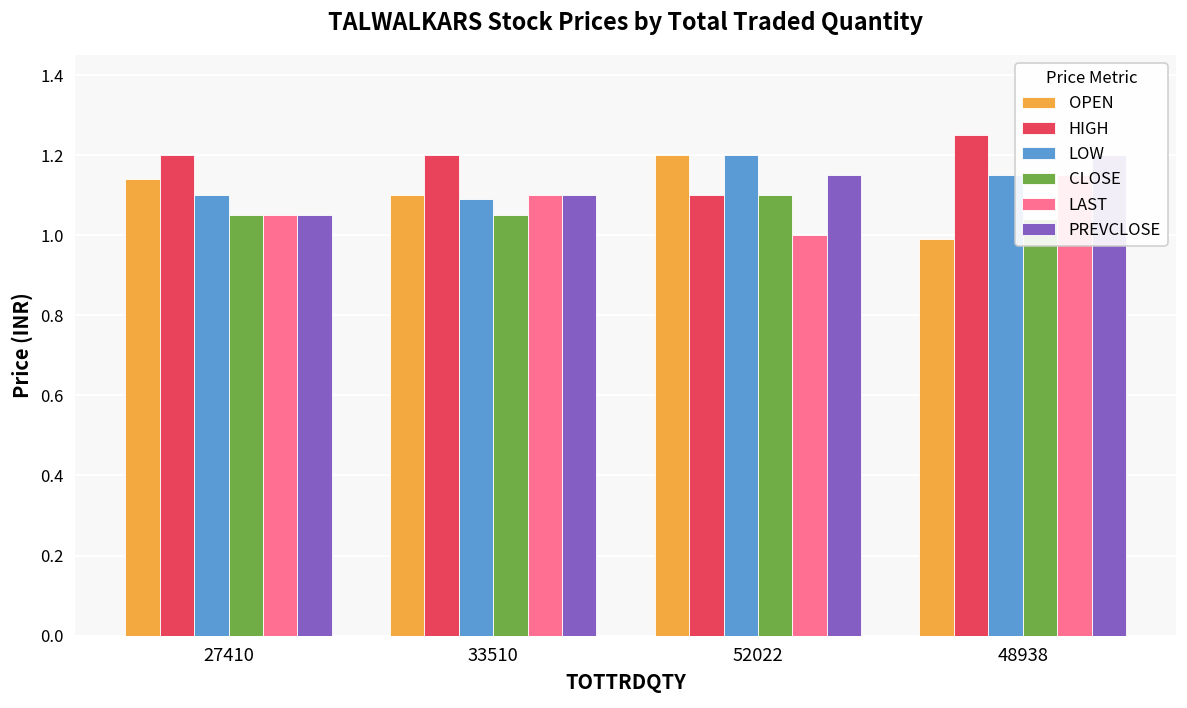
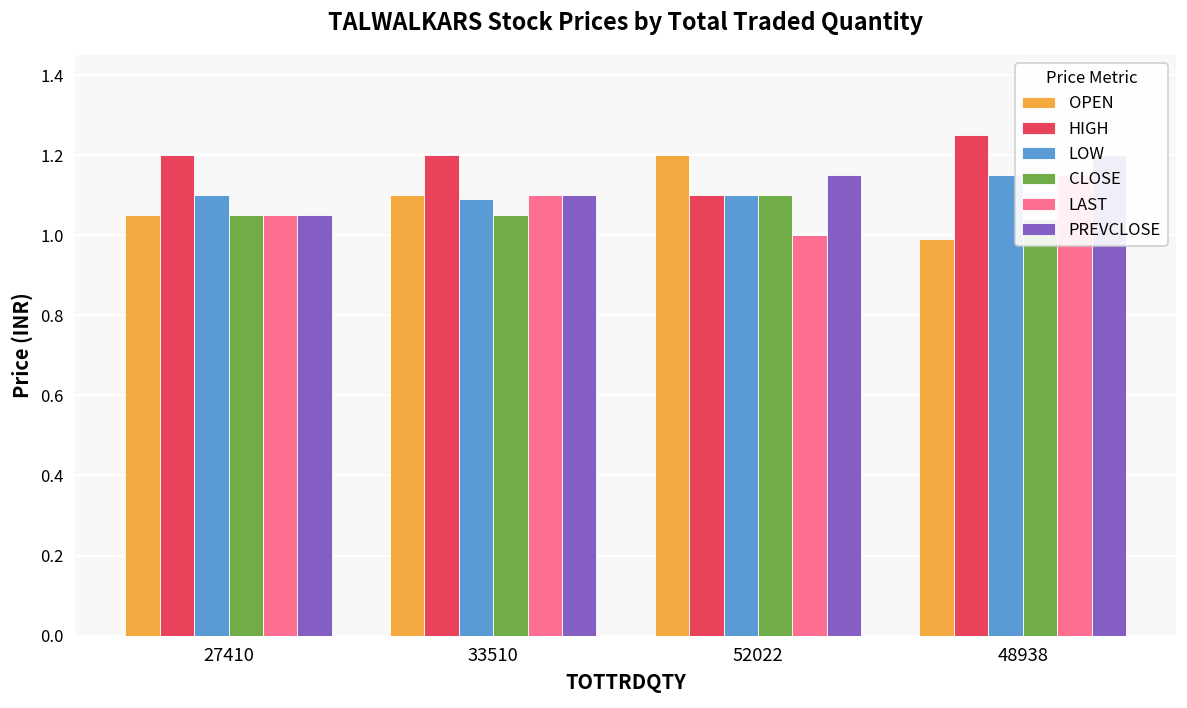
  {
    "OPEN": {
-     "27410": 1.14,
+     "27410": 1.05,
      "33510": 1.10,
      "52022": 1.20,
      "48938": 0.99
    },
    "HIGH": {
      "27410": 1.20,
      "33510": 1.20,
      "52022": 1.10,
      "48938": 1.25
    },
    "LOW": {
      "27410": 1.1,
      "33510": 1.09,
-     "52022": 1.2,
+     "52022": 1.1,
      "48938": 1.15
    },
    "CLOSE": {
      "27410": 1.05,
      "33510": 1.05,
      "52022": 1.10
    },
    "LAST": {
      "27410": 1.05,
      "33510": 1.10,
      "52022": 1.00
    },
    "PREVCLOSE": {
      "27410": 1.05,
      "33510": 1.10,
      "52022": 1.15
    }
  }
